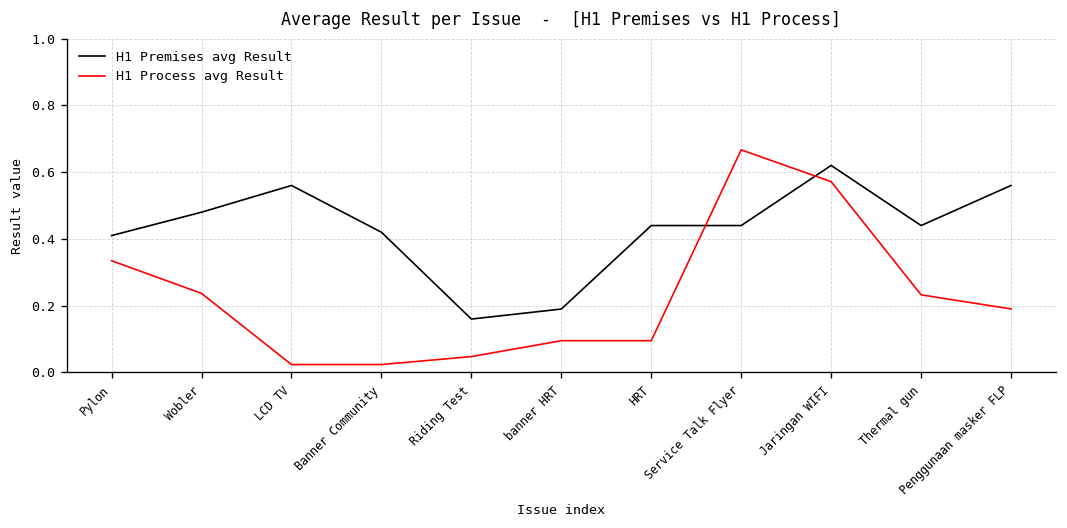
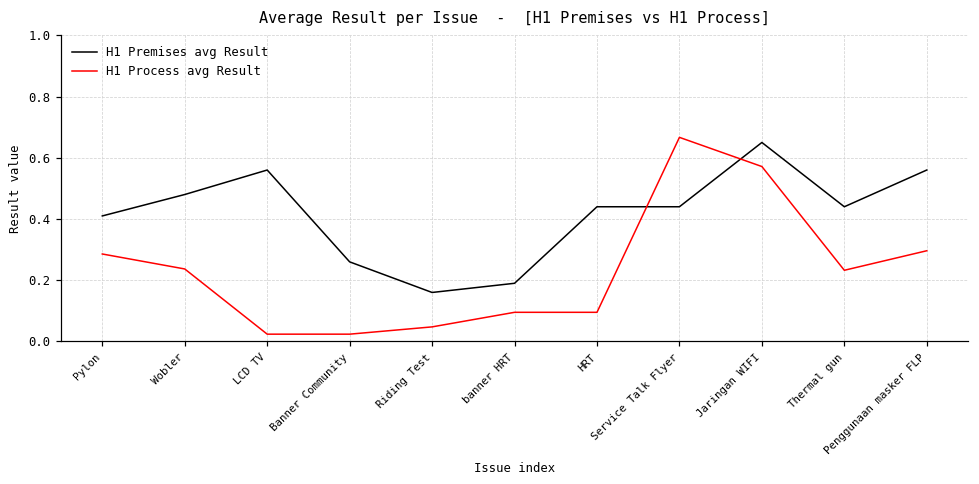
  {
    "H1 Premises avg Result": {
      "Pylon": 0.41,
      "Wobler": 0.48,
      "LCD TV": 0.56,
-     "Banner Community": 0.42,
+     "Banner Community": 0.26,
      "Riding Test": 0.16,
      "banner HRT": 0.19,
      "HRT": 0.44,
      "Service Talk Flyer": 0.44,
-     "Jaringan WIFI": 0.62,
+     "Jaringan WIFI": 0.65,
      "Thermal gun": 0.44,
      "Penggunaan masker FLP": 0.56
    },
    "H1 Process avg Result": {
-     "Pylon": 0.33,
+     "Pylon": 0.29,
      "Wobler": 0.24,
      "LCD TV": 0.02,
      "Banner Community": 0.02,
      "Riding Test": 0.05,
      "banner HRT": 0.10,
      "HRT": 0.10,
      "Service Talk Flyer": 0.67,
      "Jaringan WIFI": 0.57,
      "Thermal gun": 0.23,
-     "Penggunaan masker FLP": 0.19
+     "Penggunaan masker FLP": 0.30
    }
  }
